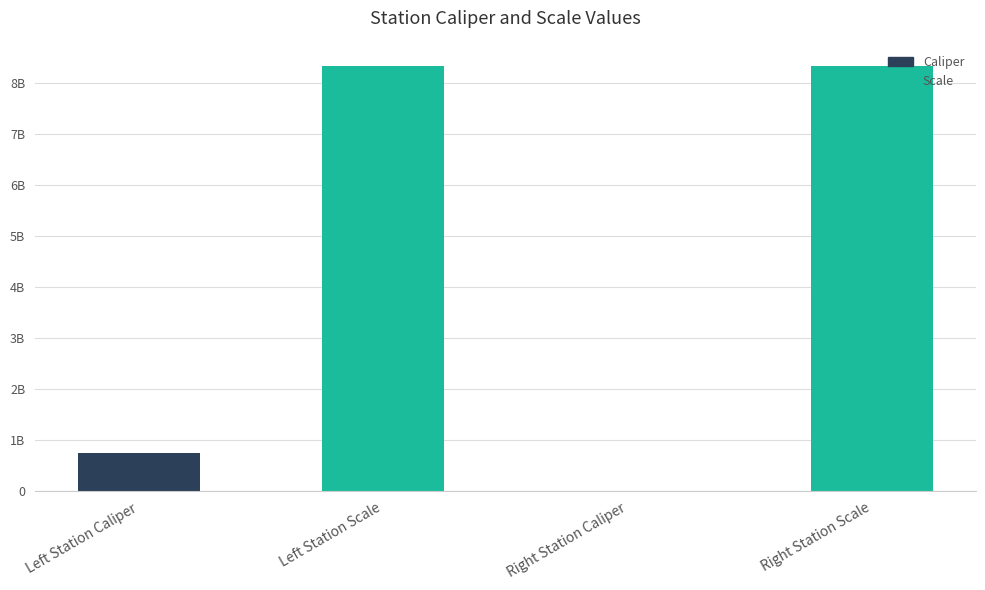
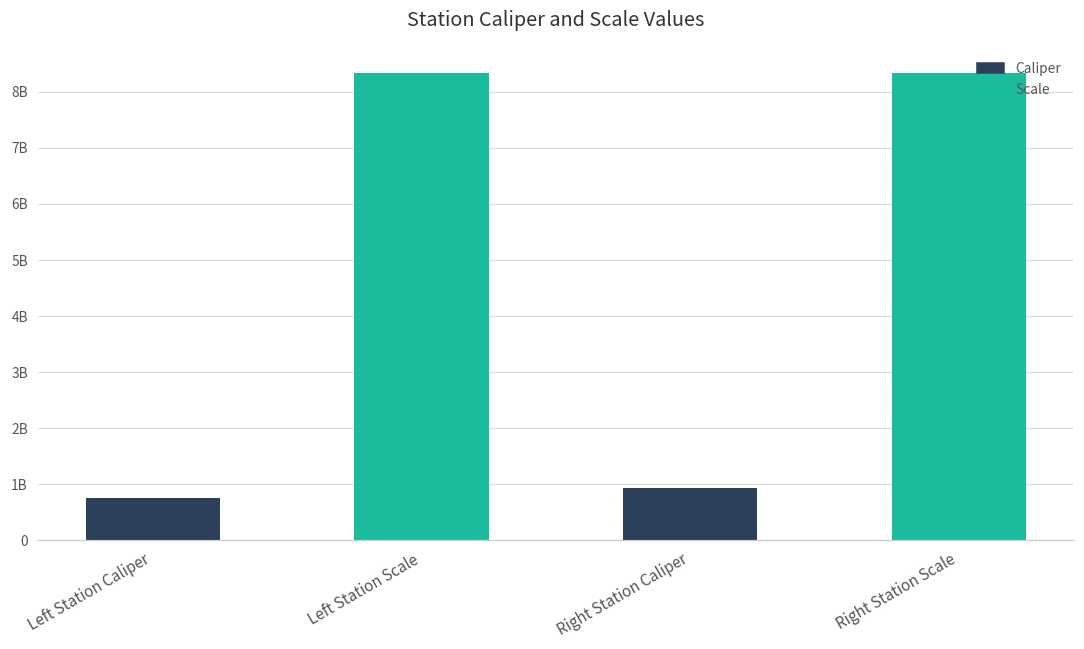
  {
    "Left Station Caliper": 800000000,
    "Left Station Scale": 8300000000,
-   "Right Station Caliper": 0,
+   "Right Station Caliper": 900000000,
    "Right Station Scale": 8300000000
  }
